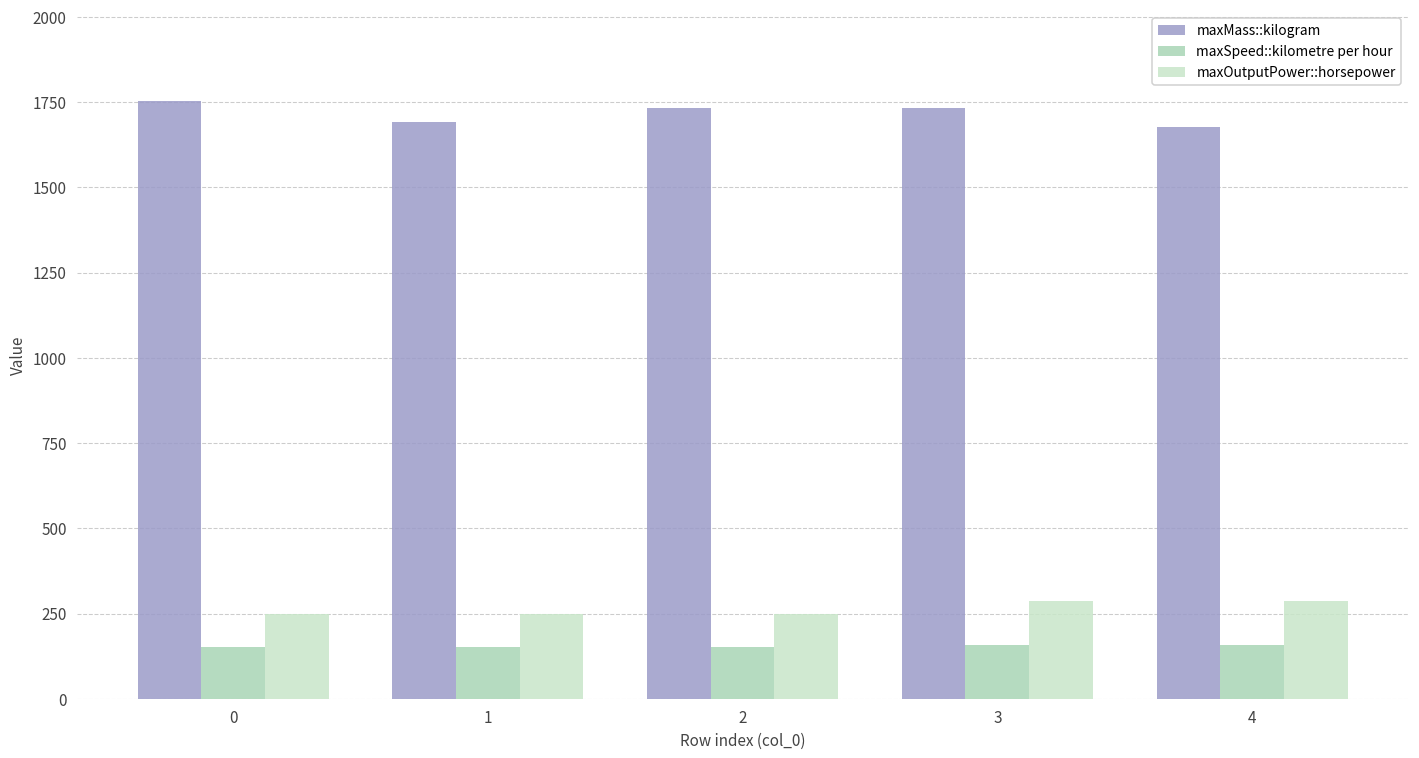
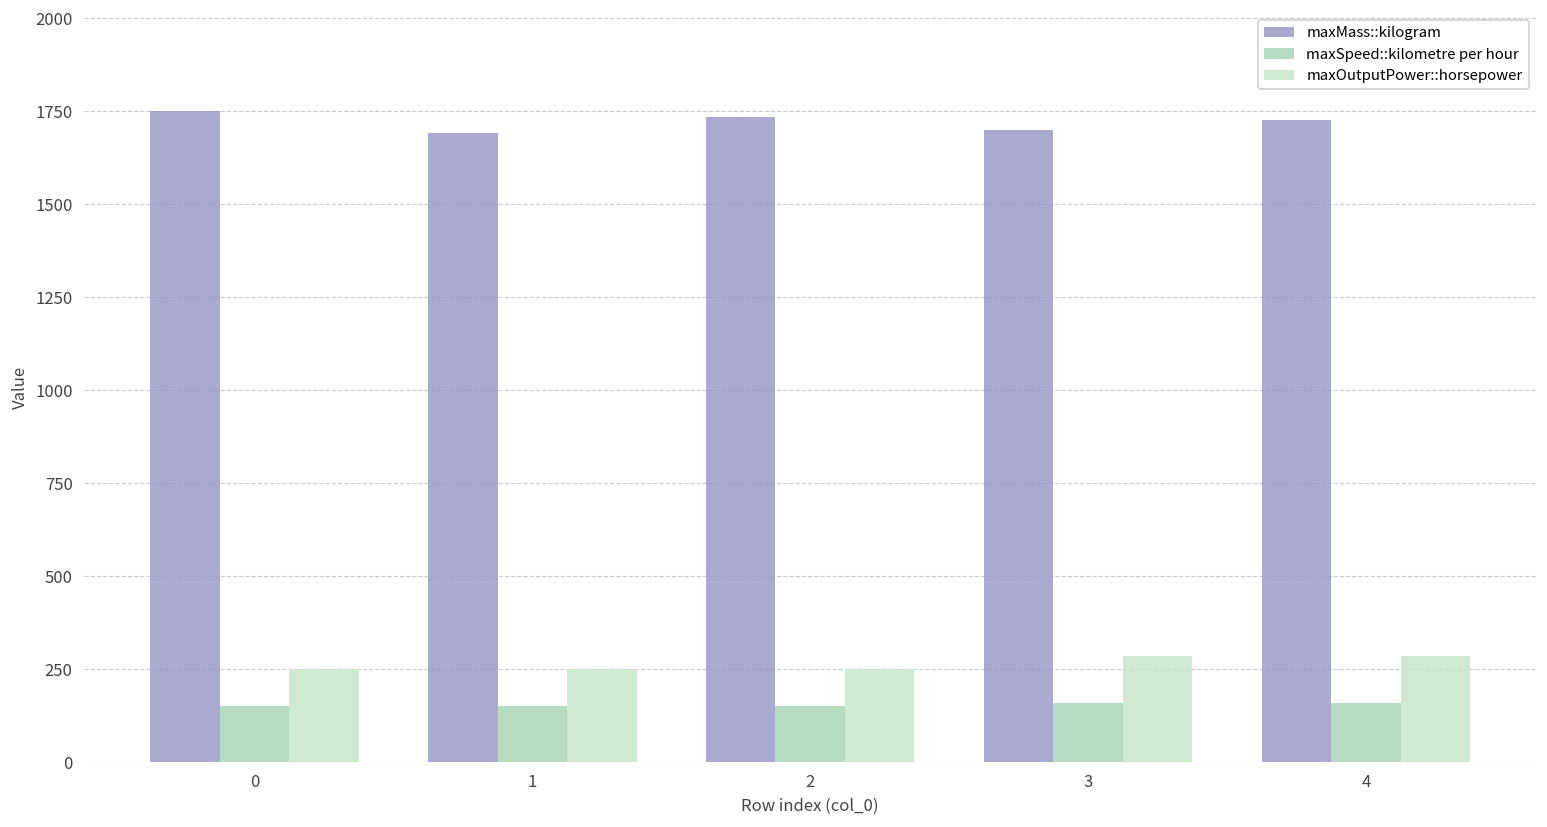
  {
    "maxMass::kilogram": {
      "0": 1750,
      "1": 1690,
      "2": 1730,
-     "3": 1730,
-     "4": 1680
+     "3": 1700,
+     "4": 1730
    }
  }
